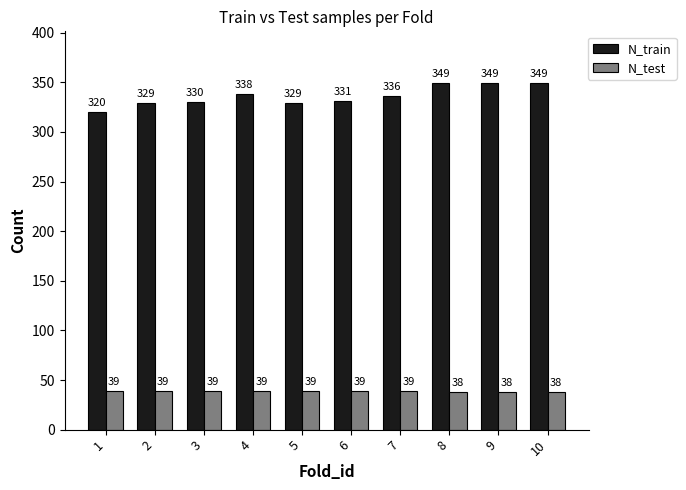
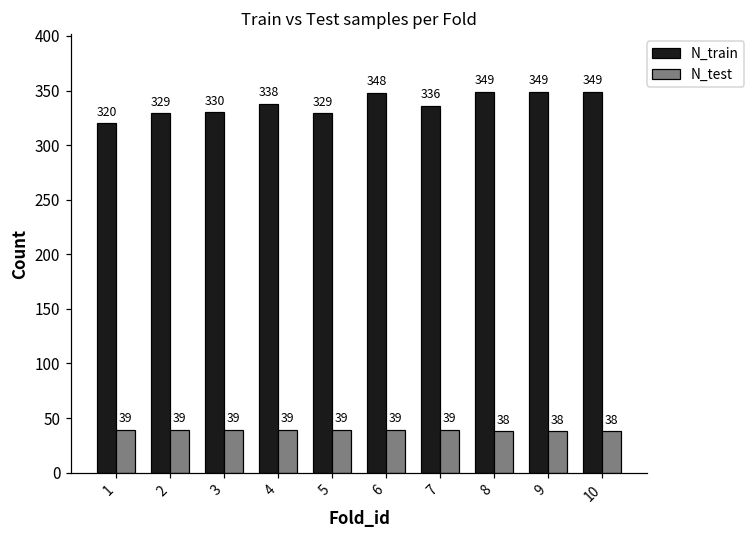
  {
    "N_train": {
      "1": 320,
      "2": 329,
      "3": 330,
      "4": 338,
      "5": 329,
-     "6": 331,
+     "6": 348,
      "7": 336,
      "8": 349,
      "9": 349,
      "10": 349
    },
    "N_test": {
      "1": 39,
      "2": 39,
      "3": 39,
      "4": 39,
      "5": 39,
      "6": 39,
      "7": 39,
      "8": 38,
      "9": 38,
      "10": 38
    }
  }
